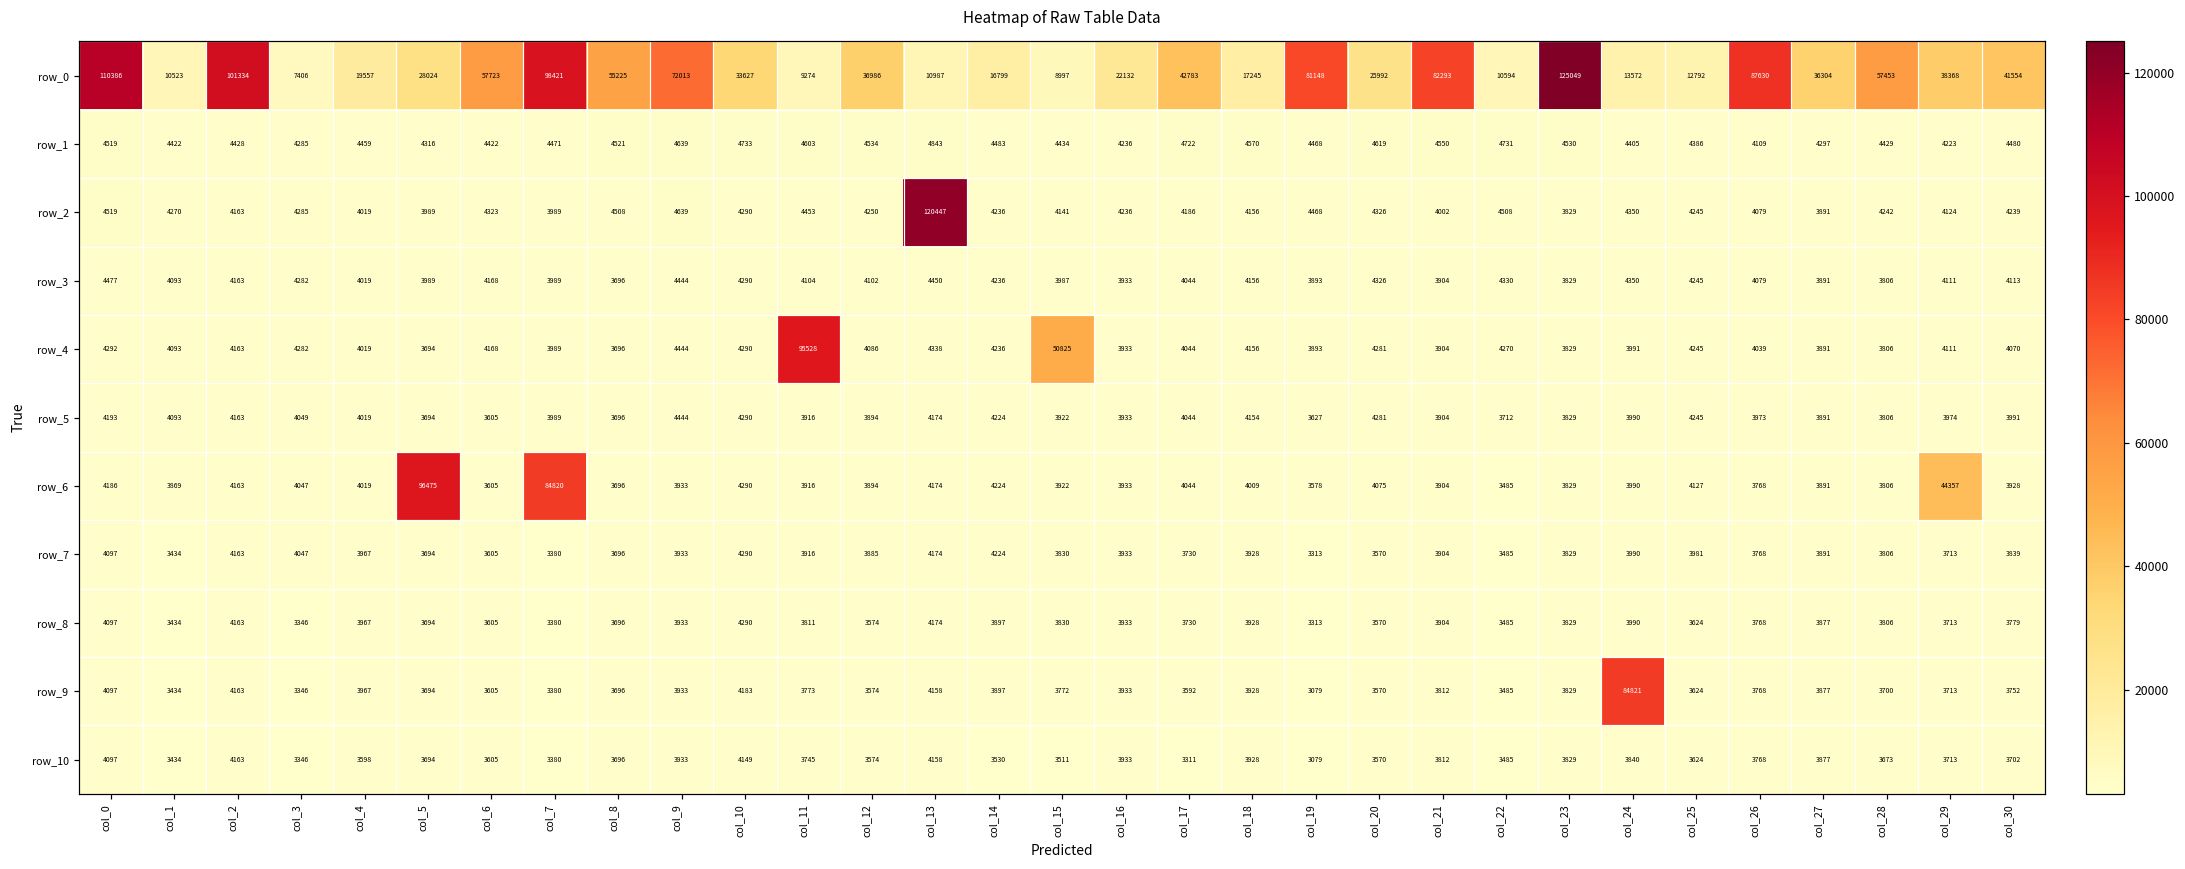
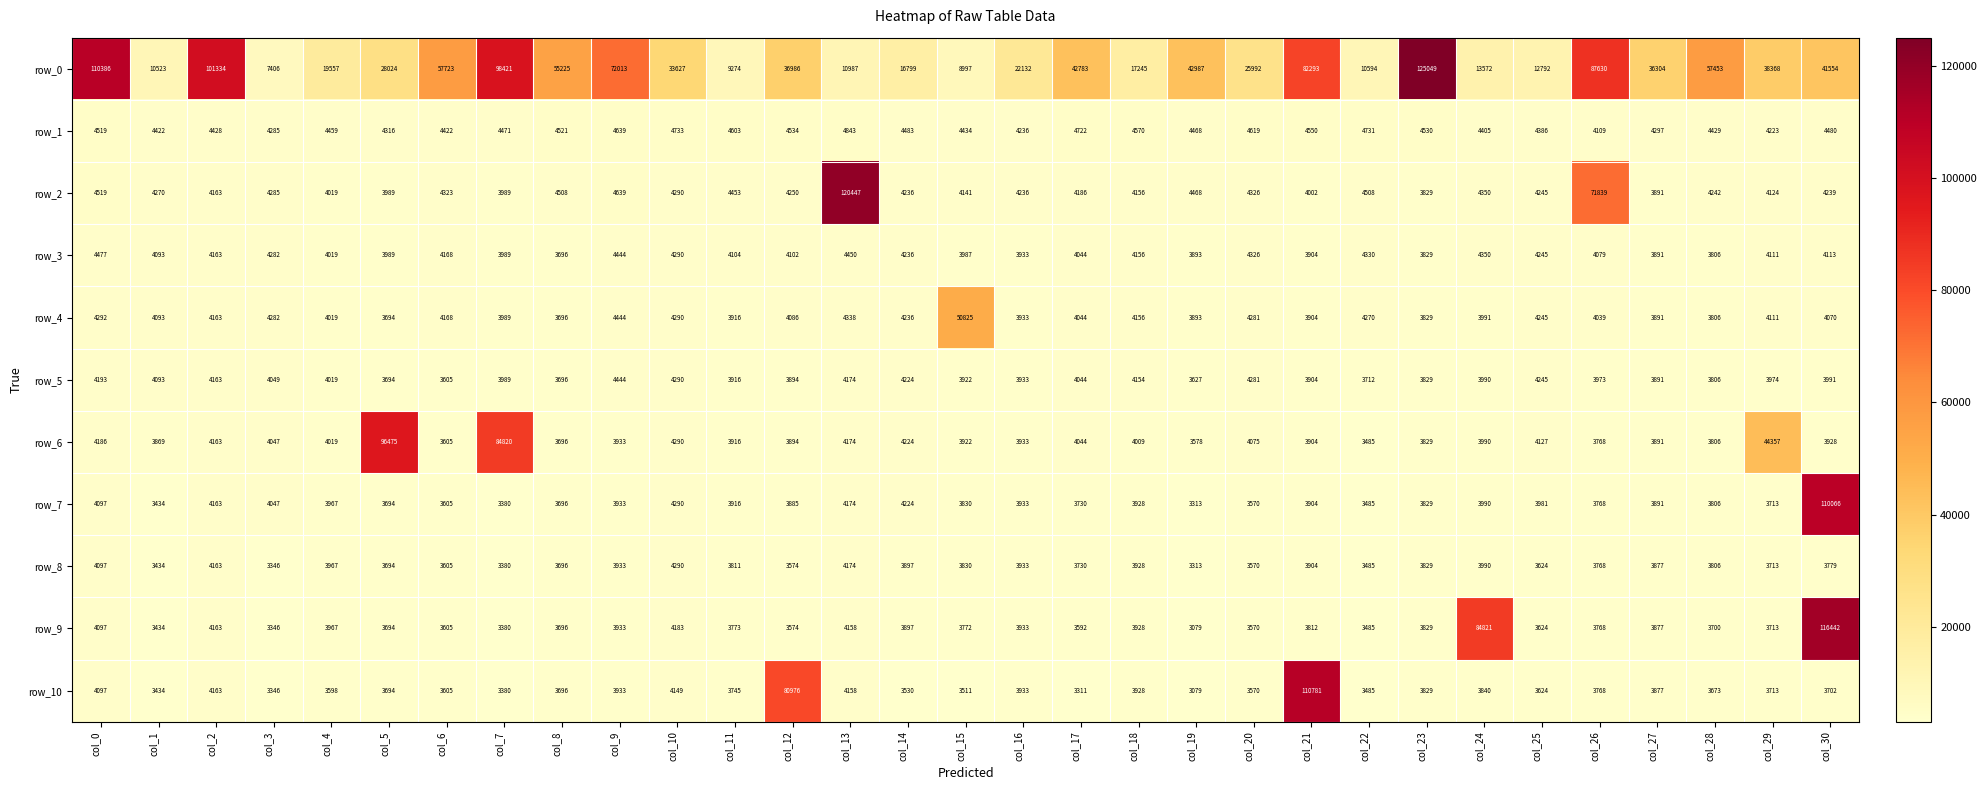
  {
    "row_0": {
      "col_0": 110386,
      "col_1": 10523,
      "col_2": 101334,
      "col_3": 7406,
      "col_4": 19557,
      "col_5": 28024,
      "col_6": 57723,
      "col_7": 98421,
      "col_8": 55225,
      "col_9": 72013,
      "col_10": 33627,
      "col_11": 9274,
      "col_12": 36986,
      "col_13": 10987,
      "col_14": 16799,
      "col_15": 8997,
      "col_16": 22132,
      "col_17": 42783,
      "col_18": 17245,
-     "col_19": 81148,
+     "col_19": 42987,
      "col_20": 25992,
      "col_21": 82293,
      "col_22": 10594,
      "col_23": 125049,
      "col_24": 13572,
      "col_25": 12792,
      "col_26": 87630,
      "col_27": 36304,
      "col_28": 57453,
      "col_29": 38368,
      "col_30": 41554
    },
    "row_2": {
      "col_0": 4519,
      "col_1": 4270,
      "col_2": 4163,
      "col_3": 4285,
      "col_4": 4019,
      "col_5": 3989,
      "col_6": 4323,
      "col_7": 3989,
      "col_8": 4508,
      "col_9": 4639,
      "col_10": 4290,
      "col_11": 4453,
      "col_12": 4250,
      "col_13": 120447,
      "col_14": 4236,
      "col_15": 4141,
      "col_16": 4236,
      "col_17": 4186,
      "col_18": 4156,
      "col_19": 4468,
      "col_20": 4326,
      "col_21": 4002,
      "col_22": 4508,
      "col_23": 3829,
      "col_24": 4350,
      "col_25": 4245,
-     "col_26": 4079,
+     "col_26": 71839,
      "col_27": 3891,
      "col_28": 4242,
      "col_29": 4124,
      "col_30": 4239
    },
    "row_4": {
      "col_0": 4292,
      "col_1": 4093,
      "col_2": 4163,
      "col_3": 4282,
      "col_4": 4019,
      "col_5": 3694,
      "col_6": 4168,
      "col_7": 3989,
      "col_8": 3696,
      "col_9": 4444,
      "col_10": 4290,
-     "col_11": 95528,
+     "col_11": 3916,
      "col_12": 4086,
      "col_13": 4338,
      "col_14": 4236,
      "col_15": 50825,
      "col_16": 3933,
      "col_17": 4044,
      "col_18": 4156,
      "col_19": 3893,
      "col_20": 4281,
      "col_21": 3904,
      "col_22": 4270,
      "col_23": 3829,
      "col_24": 3991,
      "col_25": 4245,
      "col_26": 4039,
      "col_27": 3891,
      "col_28": 3806,
      "col_29": 4111,
      "col_30": 4070
    },
    "row_7": {
      "col_0": 4097,
      "col_1": 3434,
      "col_2": 4163,
      "col_3": 4047,
      "col_4": 3967,
      "col_5": 3694,
      "col_6": 3605,
      "col_7": 3380,
      "col_8": 3696,
      "col_9": 3933,
      "col_10": 4290,
      "col_11": 3916,
      "col_12": 3885,
      "col_13": 4174,
      "col_14": 4224,
      "col_15": 3830,
      "col_16": 3933,
      "col_17": 3730,
      "col_18": 3928,
      "col_19": 3313,
      "col_20": 3570,
      "col_21": 3904,
      "col_22": 3485,
      "col_23": 3829,
      "col_24": 3990,
      "col_25": 3981,
      "col_26": 3768,
      "col_27": 3891,
      "col_28": 3806,
      "col_29": 3713,
-     "col_30": 3839
+     "col_30": 110066
    },
    "row_9": {
      "col_0": 4097,
      "col_1": 3434,
      "col_2": 4163,
      "col_3": 3346,
      "col_4": 3967,
      "col_5": 3694,
      "col_6": 3605,
      "col_7": 3380,
      "col_8": 3696,
      "col_9": 3933,
      "col_10": 4183,
      "col_11": 3773,
      "col_12": 3574,
      "col_13": 4158,
      "col_14": 3897,
      "col_15": 3772,
      "col_16": 3933,
      "col_17": 3592,
      "col_18": 3928,
      "col_19": 3079,
      "col_20": 3570,
      "col_21": 3812,
      "col_22": 3485,
      "col_23": 3829,
      "col_24": 84821,
      "col_25": 3624,
      "col_26": 3768,
      "col_27": 3877,
      "col_28": 3700,
      "col_29": 3713,
-     "col_30": 3752
+     "col_30": 116442
    },
    "row_10": {
      "col_0": 4097,
      "col_1": 3434,
      "col_2": 4163,
      "col_3": 3346,
      "col_4": 3598,
      "col_5": 3694,
      "col_6": 3605,
      "col_7": 3380,
      "col_8": 3696,
      "col_9": 3933,
      "col_10": 4149,
      "col_11": 3745,
-     "col_12": 3574,
+     "col_12": 80976,
      "col_13": 4158,
      "col_14": 3530,
      "col_15": 3511,
      "col_16": 3933,
      "col_17": 3311,
      "col_18": 3928,
      "col_19": 3079,
      "col_20": 3570,
-     "col_21": 3812,
+     "col_21": 110781,
      "col_22": 3485,
      "col_23": 3829,
      "col_24": 3840,
      "col_25": 3624,
      "col_26": 3768,
      "col_27": 3877,
      "col_28": 3673,
      "col_29": 3713,
      "col_30": 3702
    }
  }
